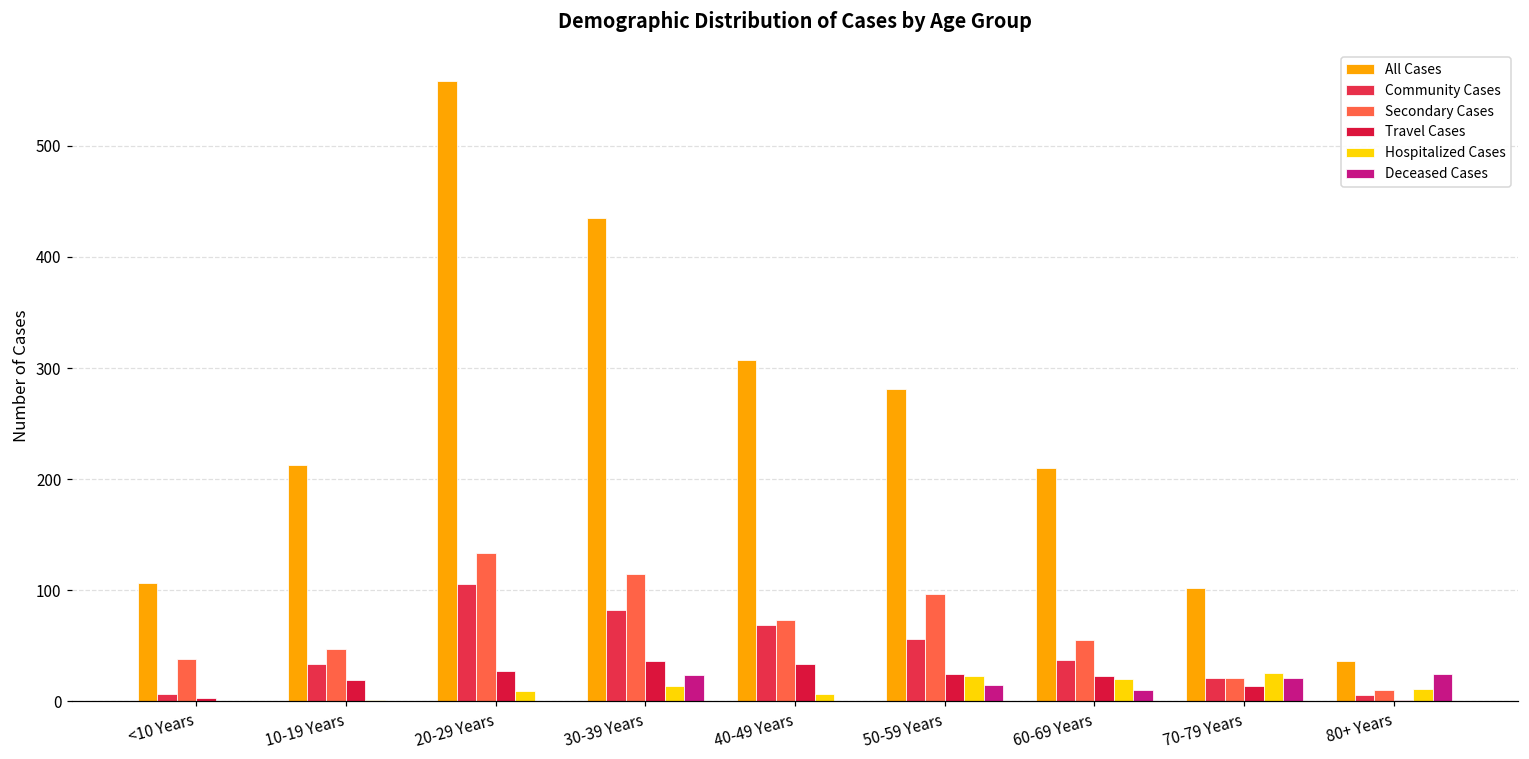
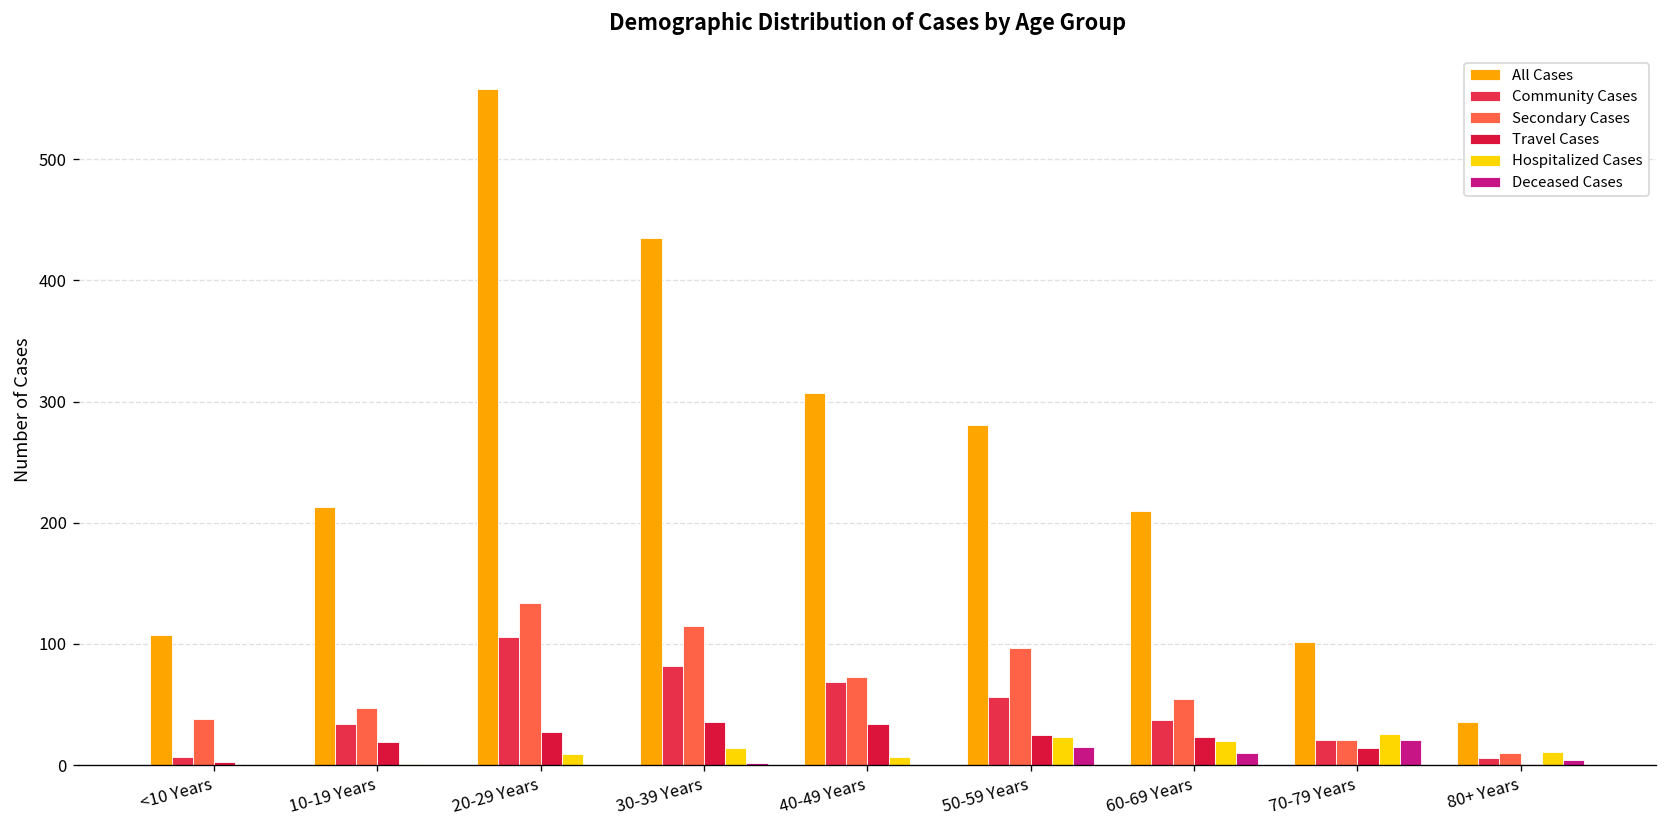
  {
    "Deceased Cases": {
      "<10 Years": 0,
      "10-19 Years": 0,
      "20-29 Years": 0,
-     "30-39 Years": 24,
+     "30-39 Years": 2,
      "40-49 Years": 0,
      "50-59 Years": 15,
      "60-69 Years": 10,
      "70-79 Years": 21,
-     "80+ Years": 25
+     "80+ Years": 4
    }
  }
